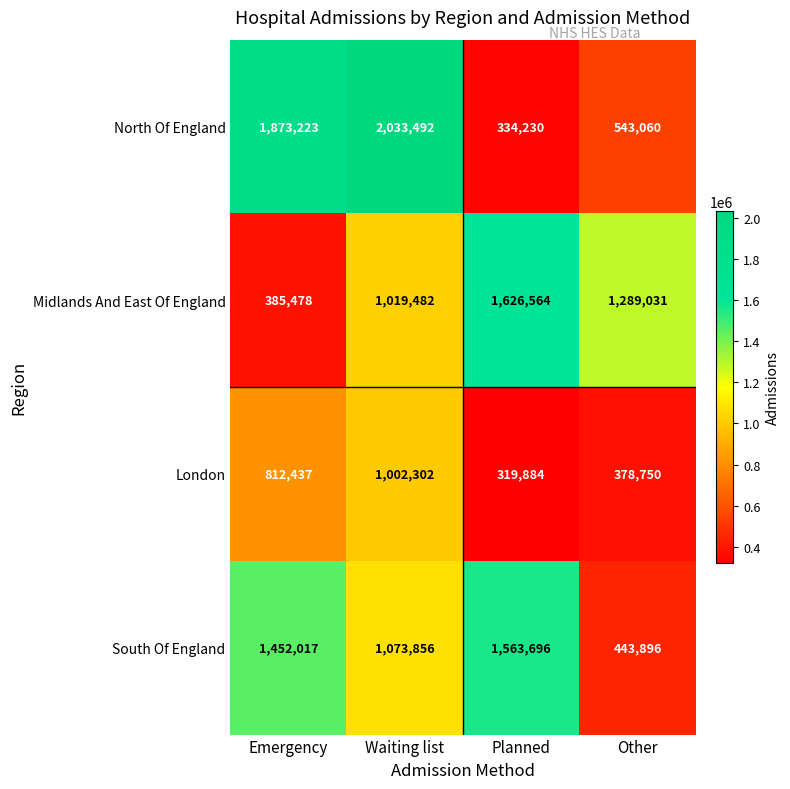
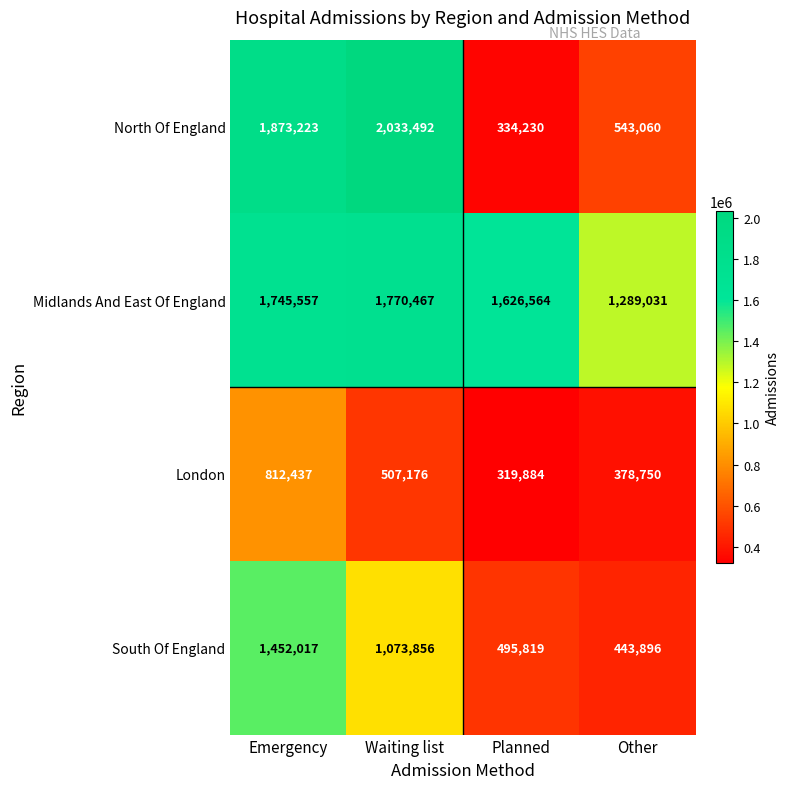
  {
    "North Of England": {
      "Emergency": "1,873,223",
      "Waiting list": "2,033,492",
      "Planned": "334,230",
      "Other": "543,060"
    },
    "Midlands And East Of England": {
-     "Emergency": "385,478",
-     "Waiting list": "1,019,482",
+     "Emergency": "1,745,557",
+     "Waiting list": "1,770,467",
      "Planned": "1,626,564",
      "Other": "1,289,031"
    },
    "London": {
      "Emergency": "812,437",
-     "Waiting list": "1,002,302",
+     "Waiting list": "507,176",
      "Planned": "319,884",
      "Other": "378,750"
    },
    "South Of England": {
      "Emergency": "1,452,017",
      "Waiting list": "1,073,856",
-     "Planned": "1,563,696",
+     "Planned": "495,819",
      "Other": "443,896"
    }
  }
